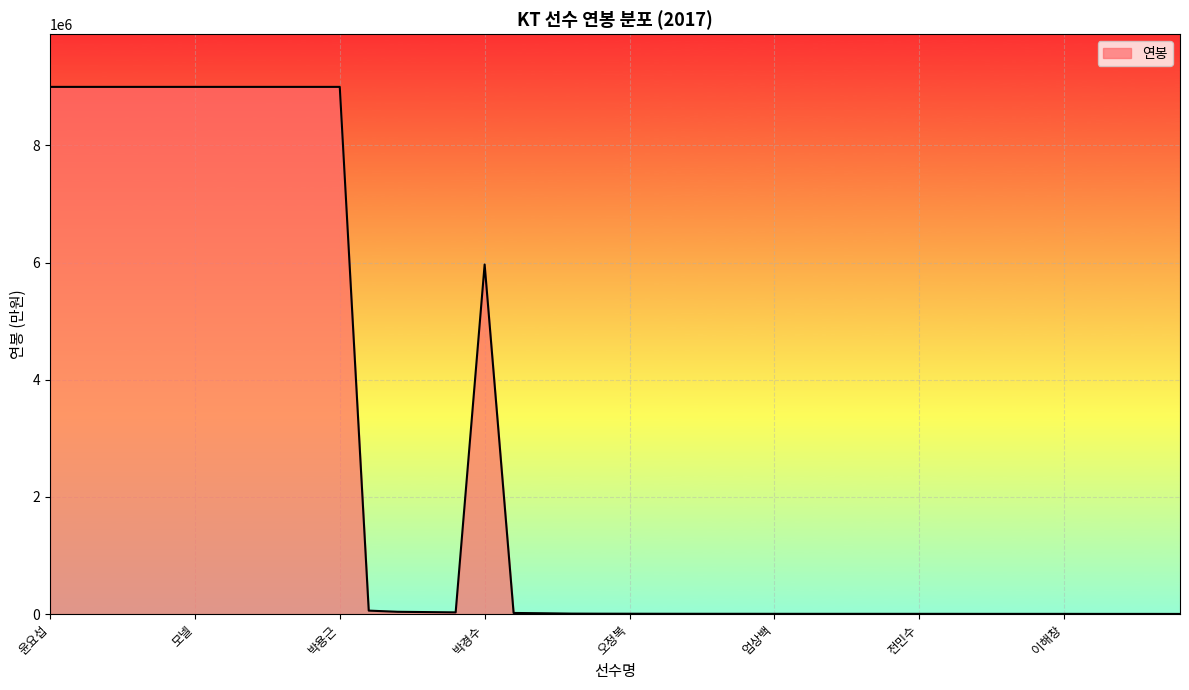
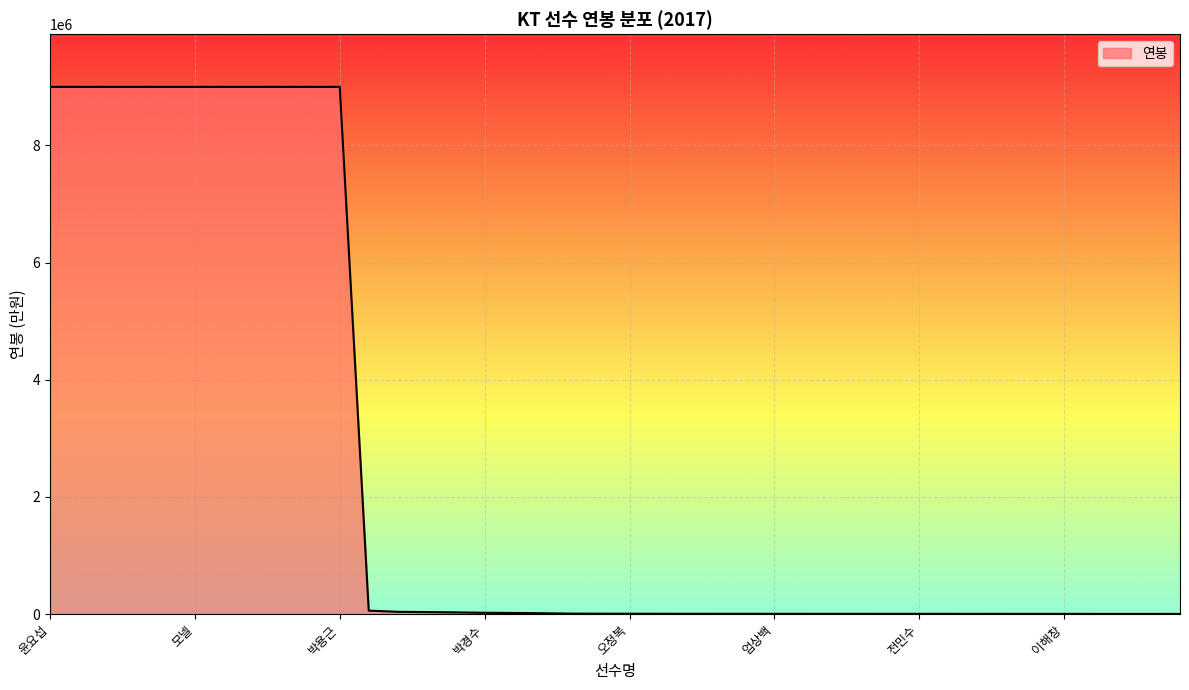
  {
    "윤요섭": 9000000,
    "모넬": 9000000,
    "박용근": 9000000,
-   "박경수": 6000000,
+   "박경수": 0,
    "오정복": 0,
    "엄상백": 0,
    "전민수": 0,
    "이해창": 0
  }
